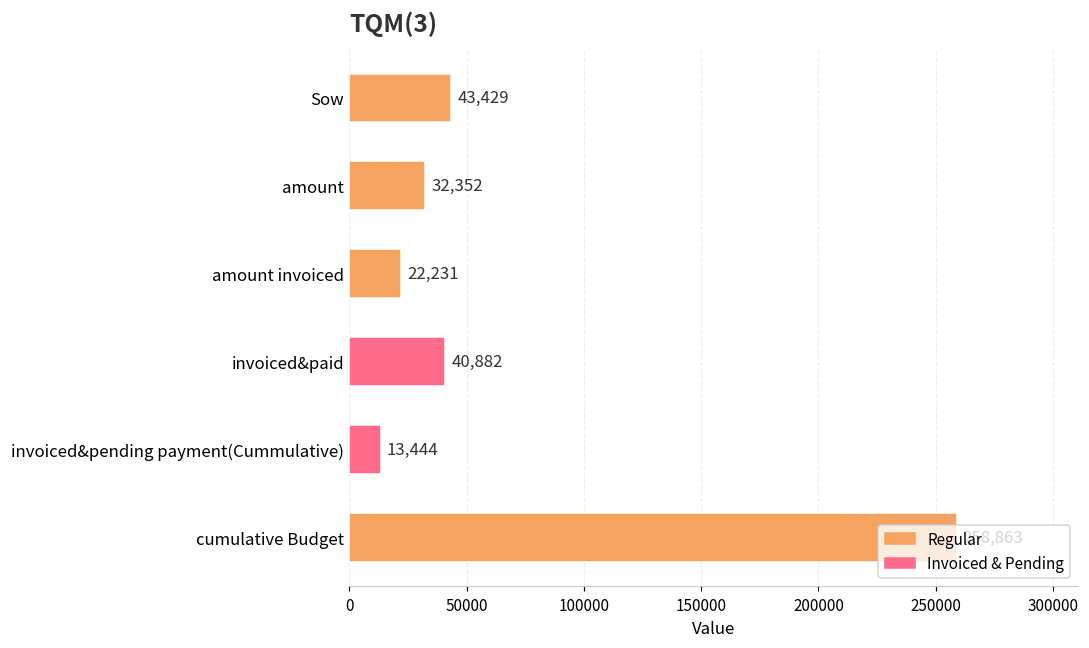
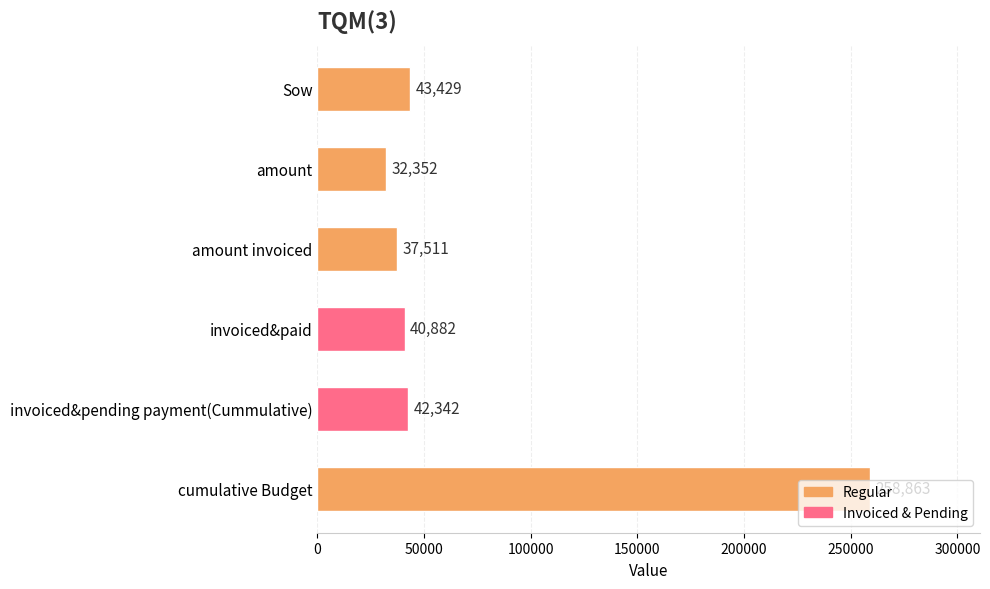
  {
    "Sow": "43,429",
    "amount": "32,352",
-   "amount invoiced": "22,231",
+   "amount invoiced": "37,511",
    "invoiced&paid": "40,882",
-   "invoiced&pending payment(Cummulative)": "13,444"
+   "invoiced&pending payment(Cummulative)": "42,342"
  }
